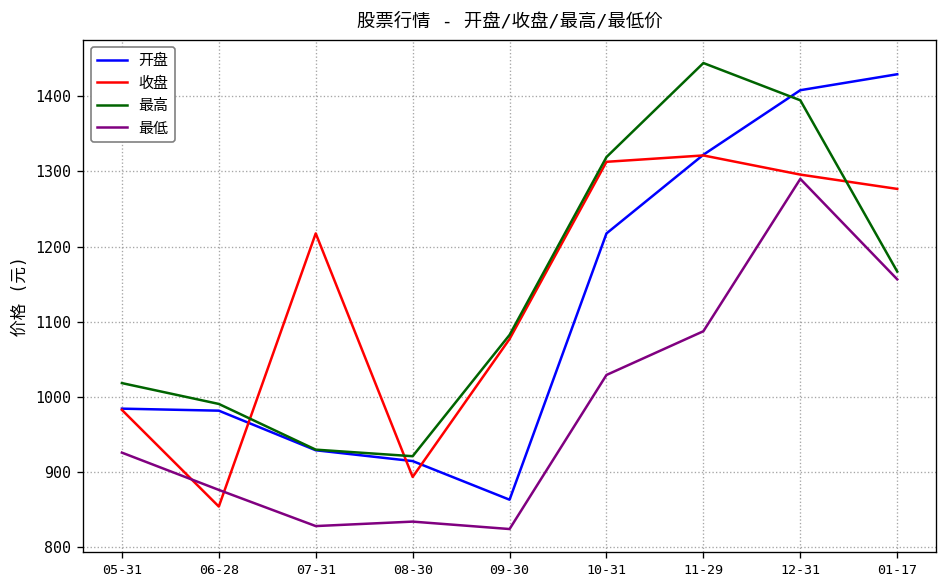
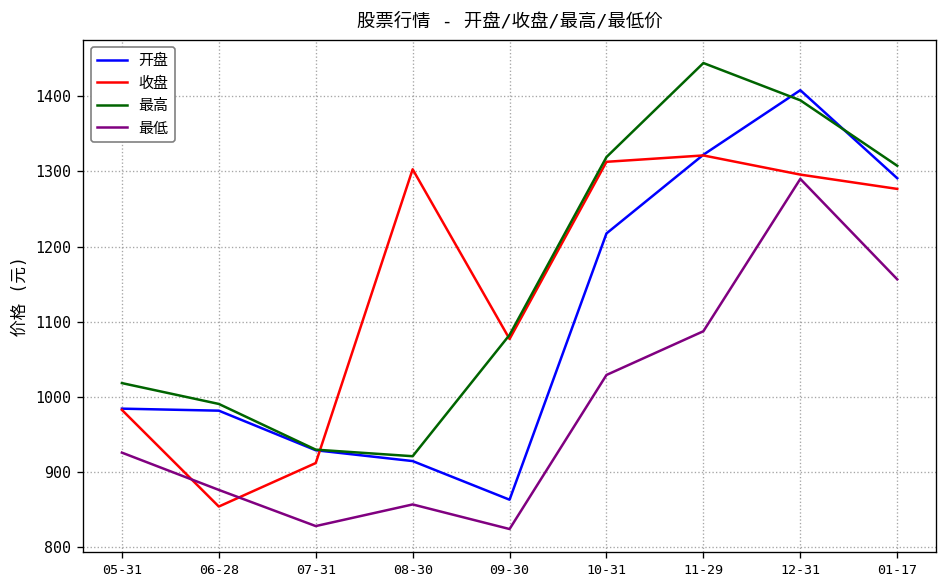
  {
    "开盘": {
      "06-28": 980,
      "08-30": 910,
      "09-30": 860,
      "10-31": 1220,
      "12-31": 1410,
-     "01-17": 1430
+     "01-17": 1290
    },
    "收盘": {
      "06-28": 850,
-     "07-31": 1220,
-     "08-30": 890,
+     "07-31": 910,
+     "08-30": 1300,
      "09-30": 1080,
      "10-31": 1310,
      "12-31": 1300,
      "01-17": 1280
    },
    "最高": {
      "05-31": 1020,
      "06-28": 990,
      "08-30": 920,
      "09-30": 1080,
      "10-31": 1320,
      "11-29": 1440,
      "12-31": 1390,
-     "01-17": 1170
+     "01-17": 1310
    },
    "最低": {
      "05-31": 930,
      "06-28": 880,
      "07-31": 830,
-     "08-30": 830,
+     "08-30": 860,
      "09-30": 820,
      "10-31": 1030,
      "11-29": 1090,
      "12-31": 1290,
      "01-17": 1160
    }
  }
